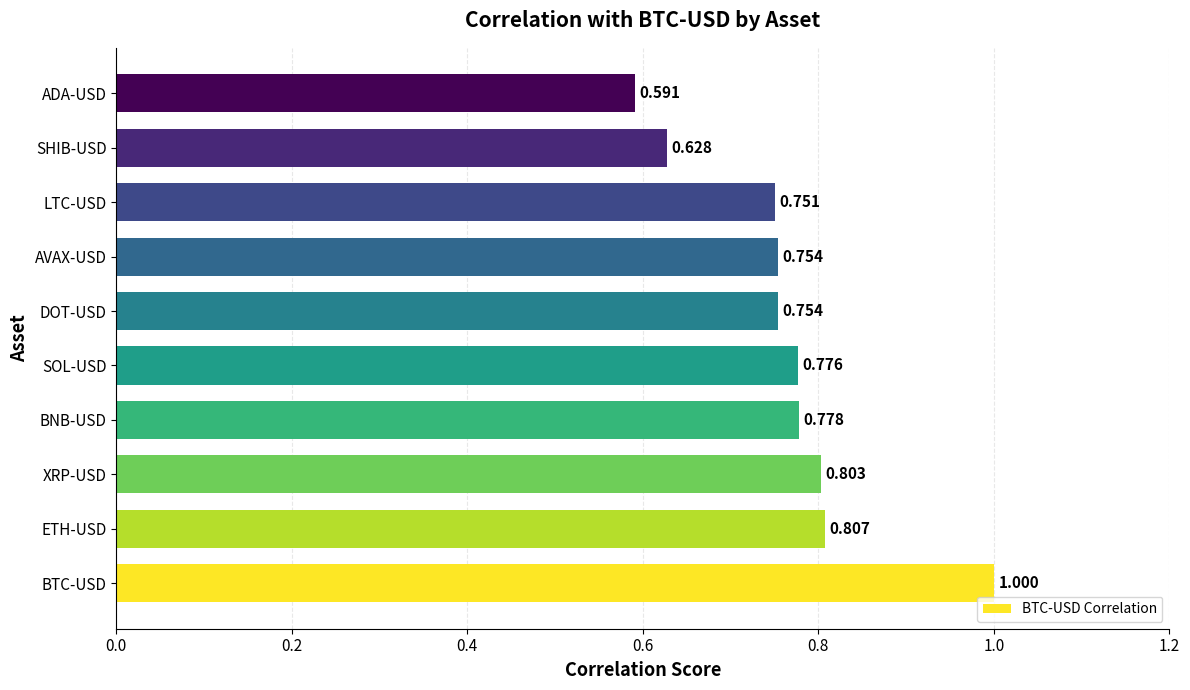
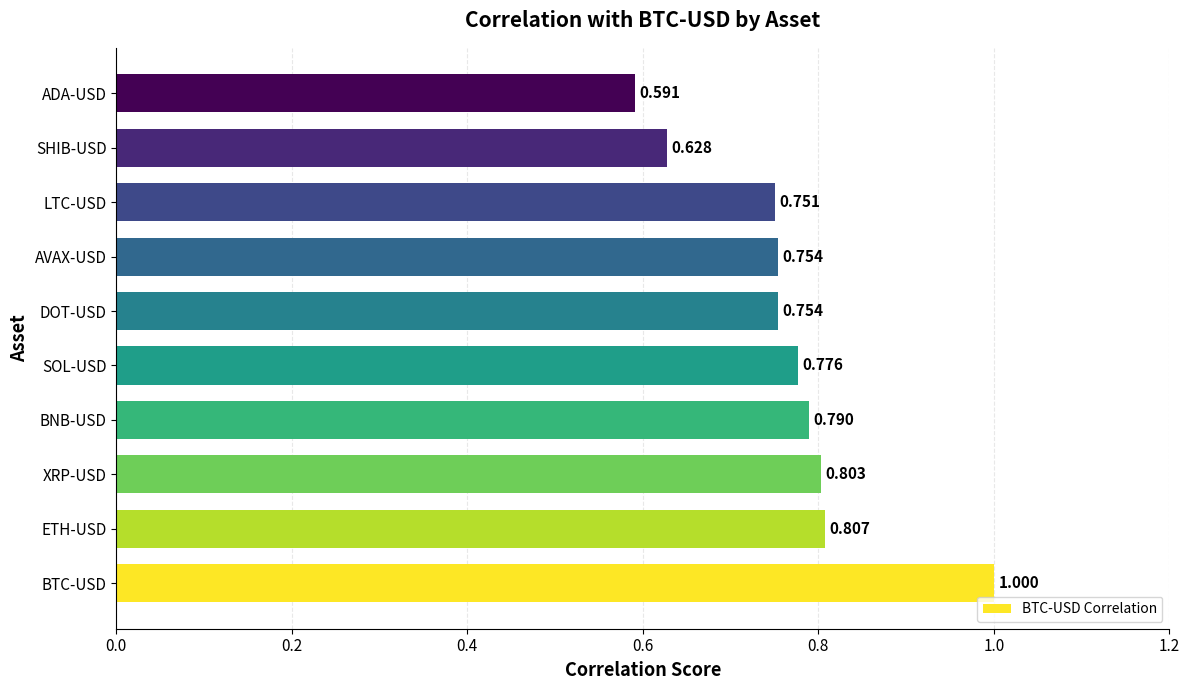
  {
    "ADA-USD": 0.591,
    "SHIB-USD": 0.628,
    "LTC-USD": 0.751,
    "AVAX-USD": 0.754,
    "DOT-USD": 0.754,
    "SOL-USD": 0.776,
-   "BNB-USD": 0.778,
+   "BNB-USD": 0.790,
    "XRP-USD": 0.803,
    "ETH-USD": 0.807,
    "BTC-USD": 1.000
  }
